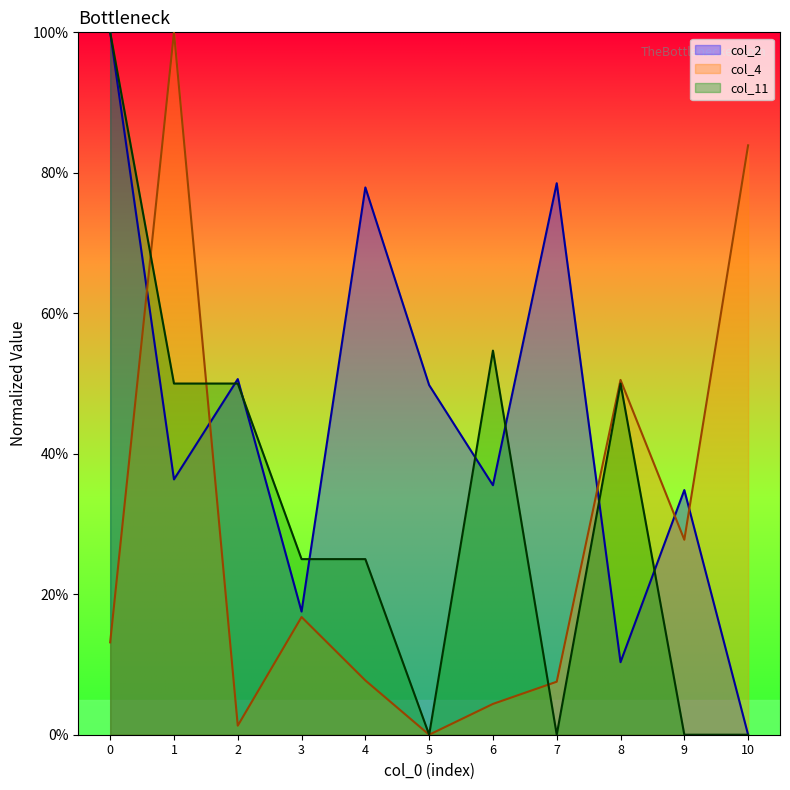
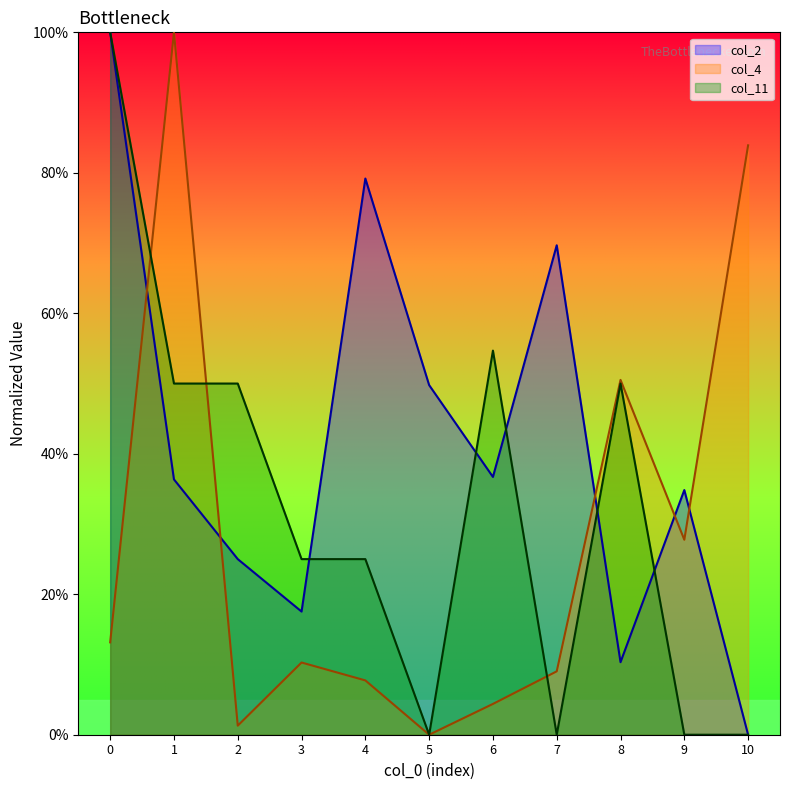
  {
    "col_2": {
      "1": "36%",
-     "2": "51%",
+     "2": "25%",
      "3": "18%",
-     "4": "78%",
+     "4": "79%",
      "5": "50%",
-     "6": "36%",
-     "7": "79%",
+     "6": "37%",
+     "7": "70%",
      "8": "10%",
      "9": "35%"
    },
    "col_4": {
      "0": "13%",
      "1": "100%",
-     "3": "17%",
+     "3": "10%",
      "4": "8%",
-     "7": "8%",
+     "7": "9%",
      "8": "51%",
      "9": "28%",
      "10": "84%"
    },
    "col_11": {
      "1": "50%",
      "2": "50%",
      "3": "25%",
      "4": "25%",
      "6": "55%",
      "8": "50%"
    }
  }
